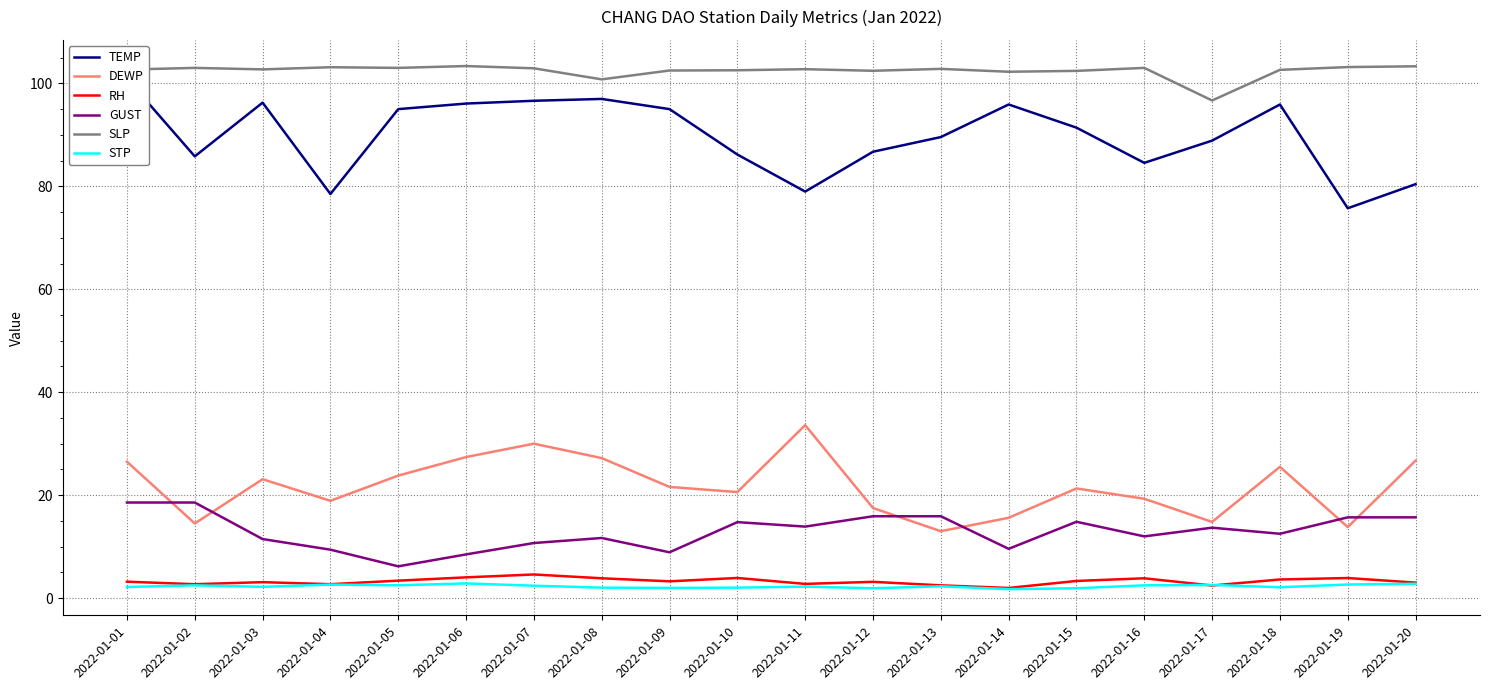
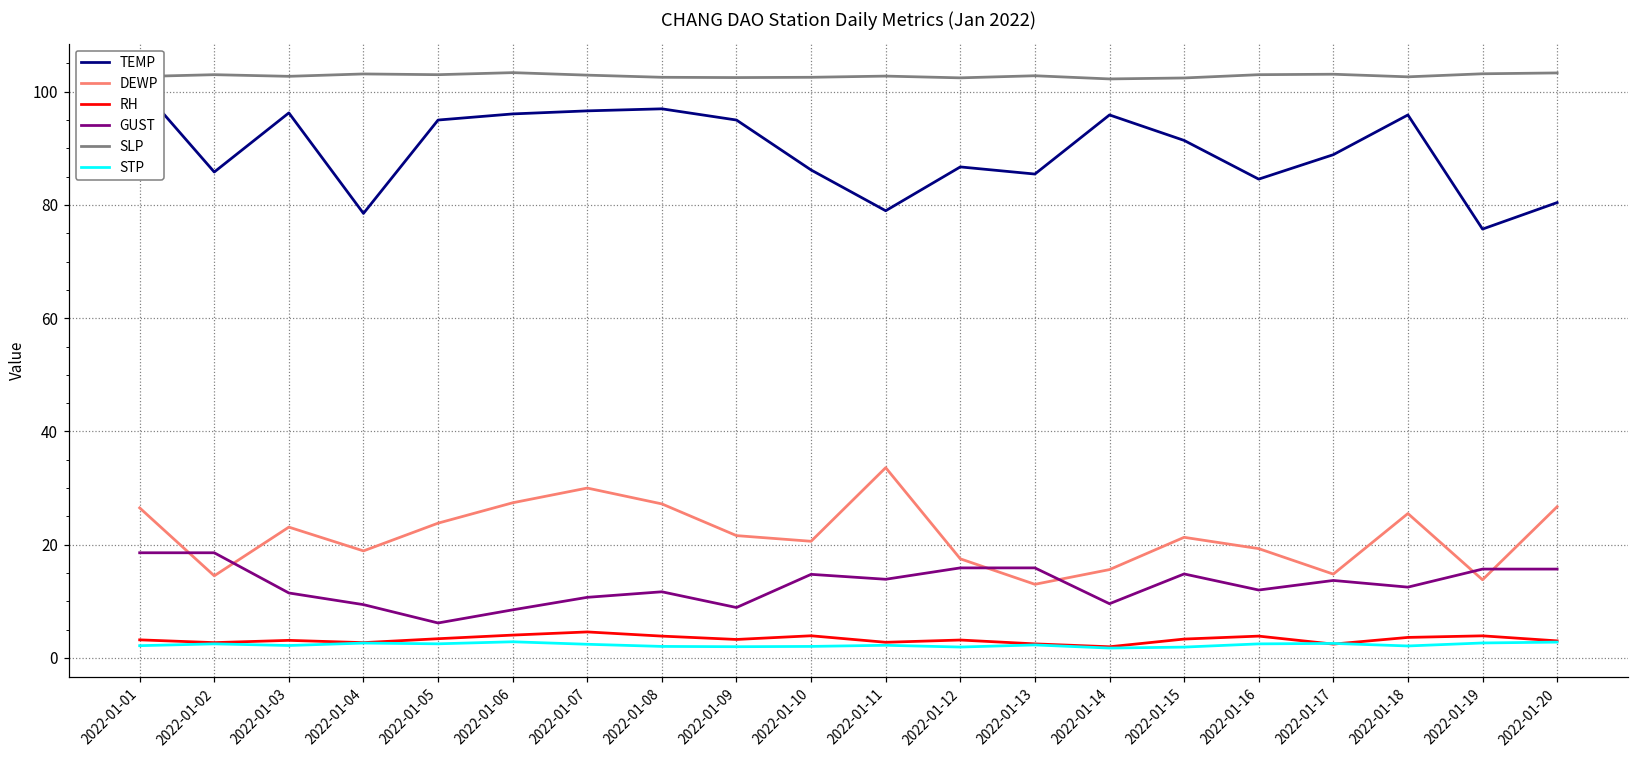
  {
    "TEMP": {
      "2022-01-02": 86,
      "2022-01-03": 96,
      "2022-01-04": 79,
      "2022-01-05": 95,
      "2022-01-06": 96,
      "2022-01-07": 97,
      "2022-01-08": 97,
      "2022-01-09": 95,
      "2022-01-10": 86,
      "2022-01-11": 79,
      "2022-01-12": 87,
-     "2022-01-13": 90,
+     "2022-01-13": 85,
      "2022-01-14": 96,
      "2022-01-15": 91,
      "2022-01-16": 85,
      "2022-01-17": 89,
      "2022-01-18": 96,
      "2022-01-19": 76,
      "2022-01-20": 80
    },
    "DEWP": {
      "2022-01-01": 27,
      "2022-01-02": 15,
      "2022-01-03": 23,
      "2022-01-04": 19,
      "2022-01-05": 24,
      "2022-01-06": 27,
      "2022-01-07": 30,
      "2022-01-08": 27,
      "2022-01-09": 22,
      "2022-01-10": 21,
      "2022-01-11": 34,
      "2022-01-12": 18,
      "2022-01-13": 13,
      "2022-01-14": 16,
      "2022-01-15": 21,
      "2022-01-16": 19,
      "2022-01-17": 15,
      "2022-01-18": 26,
      "2022-01-19": 14,
      "2022-01-20": 27
    },
    "RH": {
      "2022-01-01": 3,
      "2022-01-03": 3,
      "2022-01-05": 3,
      "2022-01-06": 4,
      "2022-01-07": 5,
      "2022-01-08": 4,
      "2022-01-09": 3,
      "2022-01-10": 4,
      "2022-01-11": 3,
      "2022-01-12": 3,
      "2022-01-15": 3,
      "2022-01-16": 4,
      "2022-01-18": 4,
      "2022-01-19": 4
    },
    "GUST": {
      "2022-01-01": 19,
      "2022-01-02": 19,
      "2022-01-03": 11,
      "2022-01-04": 9,
      "2022-01-05": 6,
      "2022-01-06": 8,
      "2022-01-07": 11,
      "2022-01-08": 12,
      "2022-01-09": 9,
      "2022-01-10": 15,
      "2022-01-11": 14,
      "2022-01-12": 16,
      "2022-01-13": 16,
      "2022-01-14": 10,
      "2022-01-15": 15,
      "2022-01-16": 12,
      "2022-01-17": 14,
      "2022-01-18": 13,
      "2022-01-19": 16,
      "2022-01-20": 16
    },
    "SLP": {
      "2022-01-02": 103,
      "2022-01-03": 103,
      "2022-01-04": 103,
      "2022-01-05": 103,
      "2022-01-06": 103,
      "2022-01-07": 103,
-     "2022-01-08": 101,
+     "2022-01-08": 103,
      "2022-01-09": 103,
      "2022-01-10": 103,
      "2022-01-11": 103,
      "2022-01-12": 102,
      "2022-01-13": 103,
      "2022-01-14": 102,
      "2022-01-15": 102,
      "2022-01-16": 103,
-     "2022-01-17": 97,
+     "2022-01-17": 103,
      "2022-01-18": 103,
      "2022-01-19": 103,
      "2022-01-20": 103
    },
    "STP": {
      "2022-01-01": 2,
      "2022-01-03": 2,
      "2022-01-05": 2,
      "2022-01-06": 3,
      "2022-01-07": 2,
      "2022-01-08": 2,
      "2022-01-09": 2,
      "2022-01-10": 2,
      "2022-01-11": 2,
      "2022-01-12": 2,
      "2022-01-15": 2,
      "2022-01-16": 2,
      "2022-01-18": 2,
      "2022-01-19": 3
    }
  }
